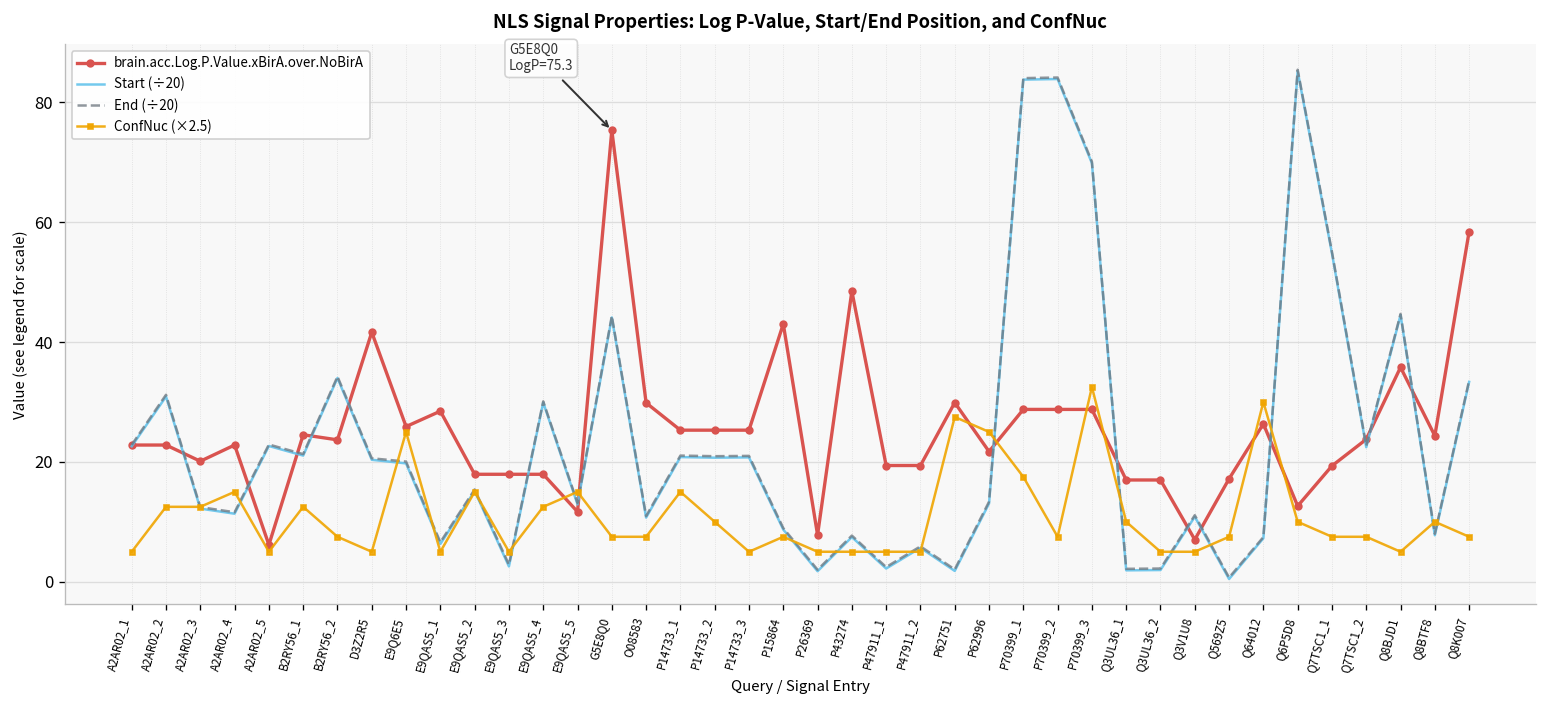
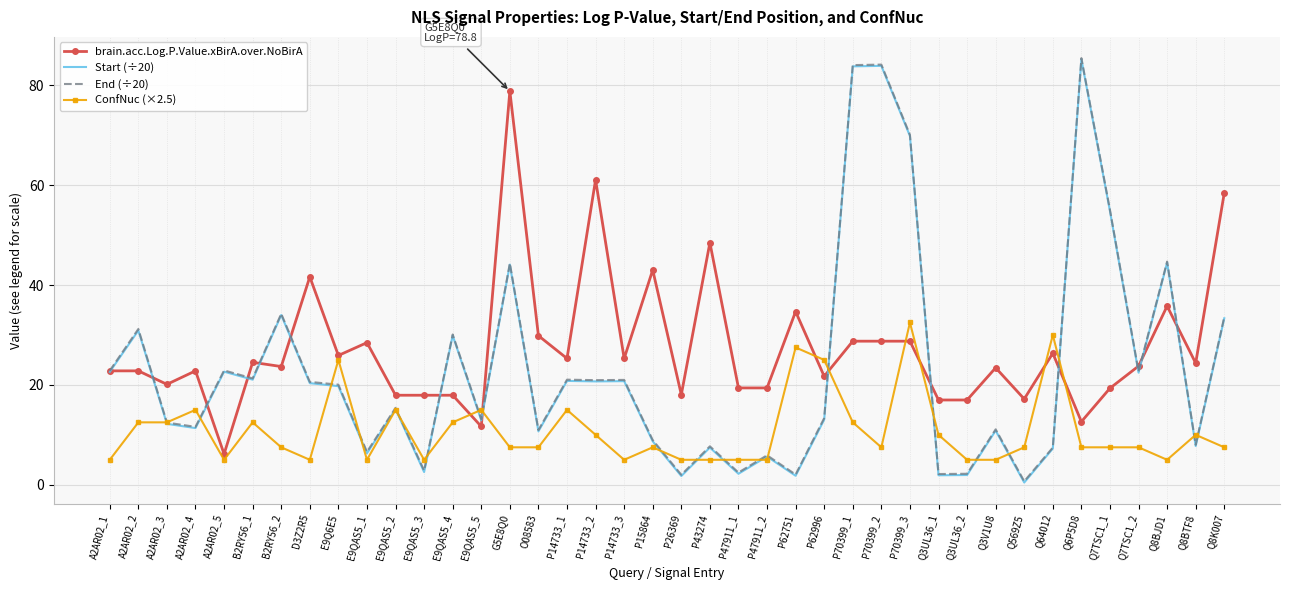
  {
    "brain.acc.Log.P.Value.xBirA.over.NoBirA": {
-     "G5E8Q0": 75.3,
-     "P14733_2": 25,
-     "P26369": 8,
-     "P62751": 30,
-     "Q3V1U8": 7
+     "G5E8Q0": 78.8,
+     "P14733_2": 61,
+     "P26369": 18,
+     "P62751": 35,
+     "Q3V1U8": 23
    },
    "ConfNuc (×2.5)": {
      "A2AR02_1": 5,
      "A2AR02_2": 13,
      "A2AR02_4": 15,
      "A2AR02_5": 5,
      "B2RY56_1": 13,
      "B2RY56_2": 8,
      "D3Z2R5": 5,
      "E9Q6E5": 25,
      "E9QAS5_1": 5,
      "E9QAS5_3": 5,
      "E9QAS5_4": 13,
      "E9QAS5_5": 15,
      "G5E8Q0": 8,
      "O08583": 8,
      "P14733_1": 15,
      "P14733_2": 10,
      "P14733_3": 5,
      "P15864": 8,
      "P26369": 5,
      "P43274": 5,
      "P47911_1": 5,
      "P47911_2": 5,
      "P62751": 28,
      "P62996": 25,
-     "P70399_1": 18,
+     "P70399_1": 13,
      "P70399_2": 8,
      "P70399_3": 33,
      "Q3UL36_1": 10,
      "Q3UL36_2": 5,
      "Q3V1U8": 5,
      "Q569Z5": 8,
      "Q64012": 30,
-     "Q6P5D8": 10,
+     "Q6P5D8": 8,
      "Q7TSC1_1": 8,
      "Q7TSC1_2": 8,
      "Q8BJD1": 5,
      "Q8BTF8": 10,
      "Q8K007": 8
    }
  }
